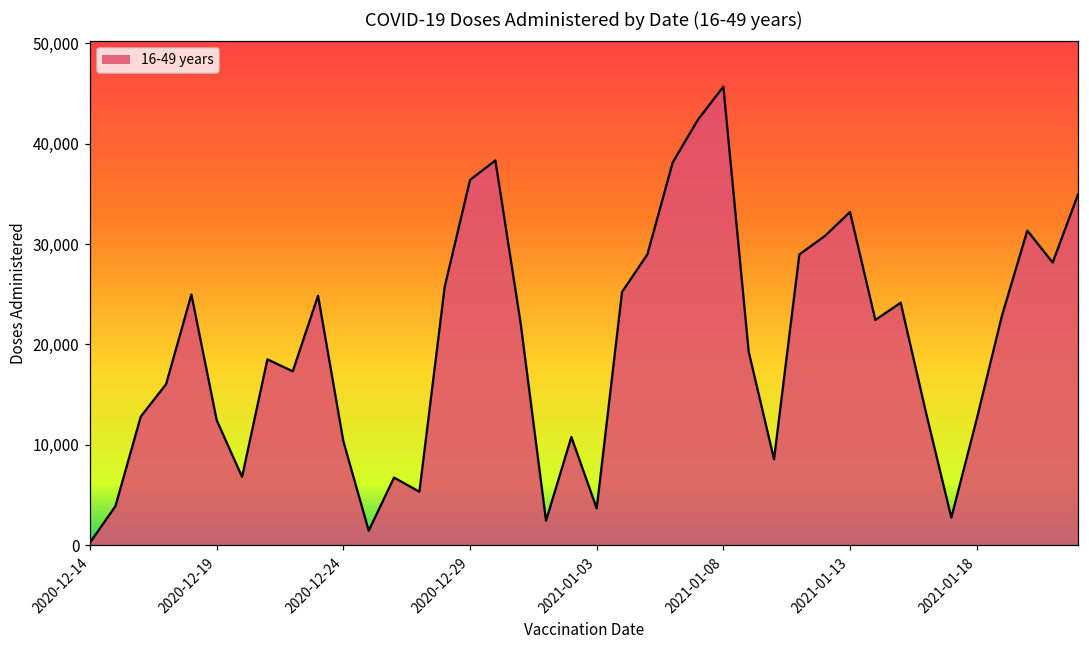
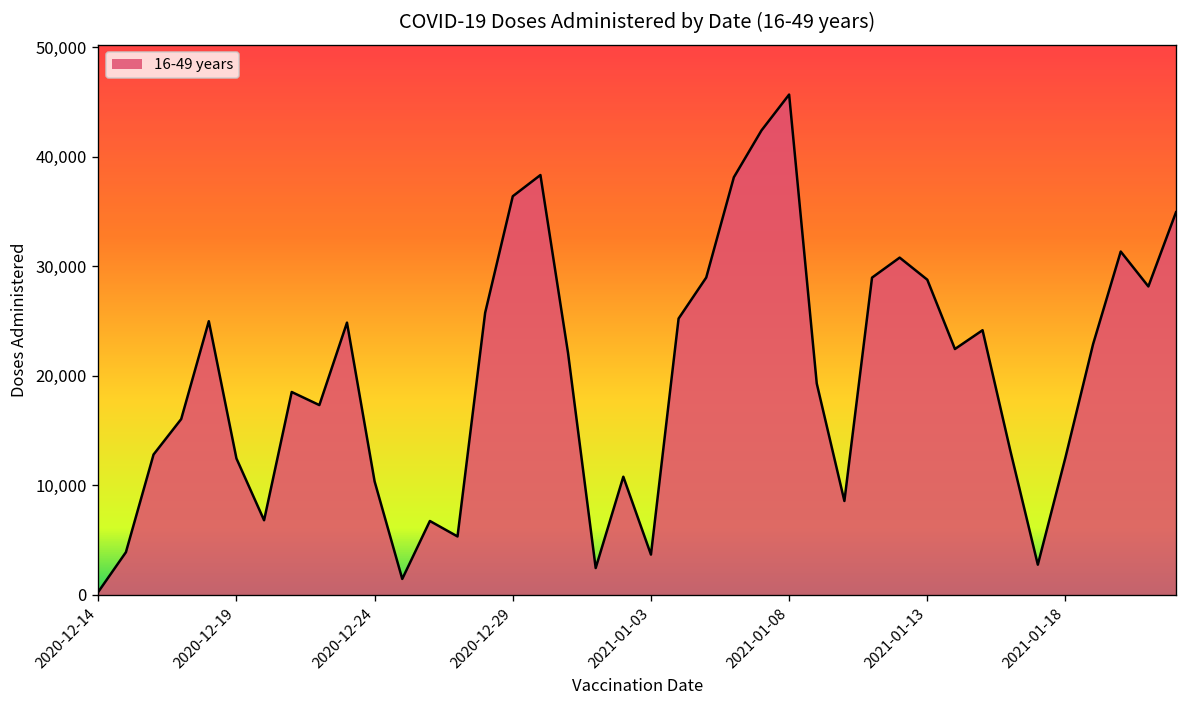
  {
    "2020-12-14": "0",
    "2020-12-19": "12,000",
    "2020-12-24": "10,000",
    "2020-12-29": "36,000",
    "2021-01-03": "4,000",
    "2021-01-08": "46,000",
-   "2021-01-13": "33,000",
+   "2021-01-13": "29,000",
    "2021-01-18": "13,000"
  }
